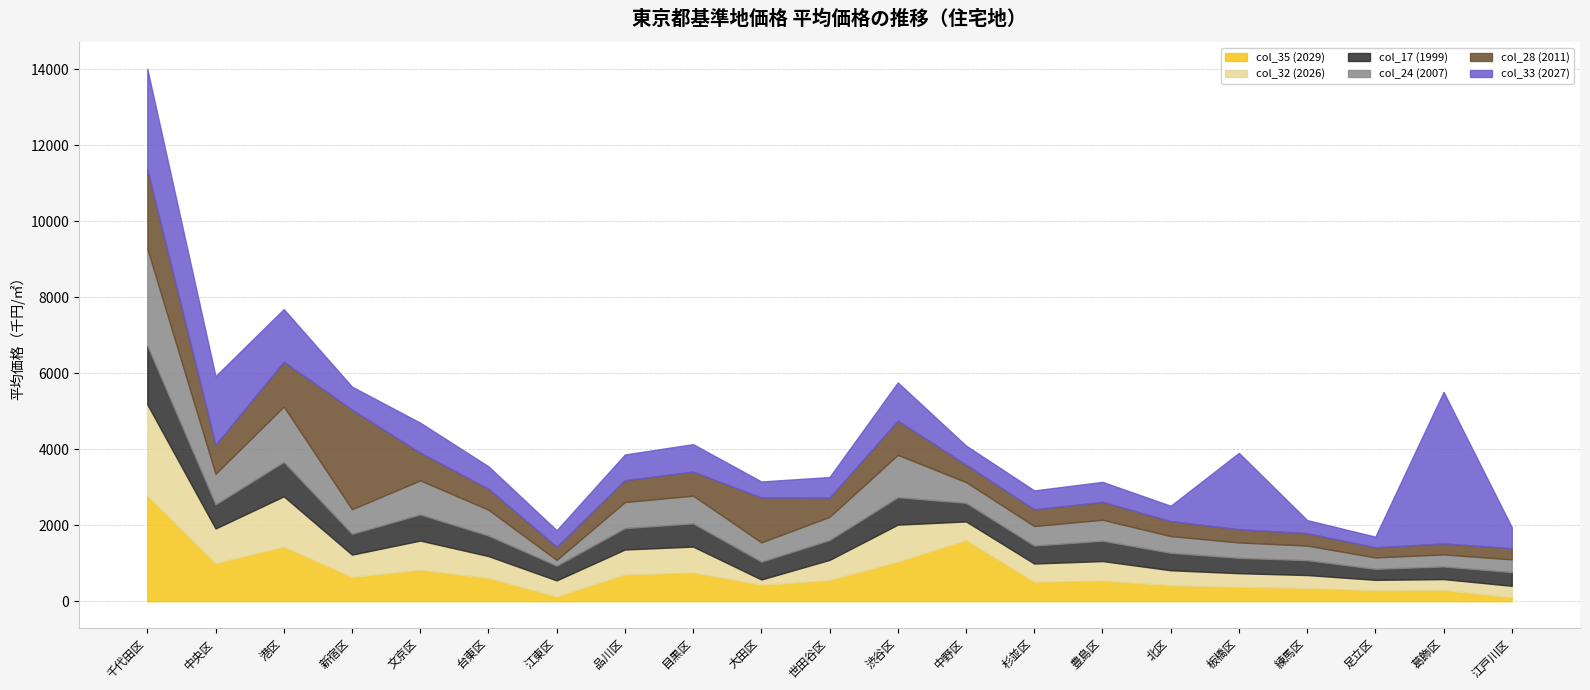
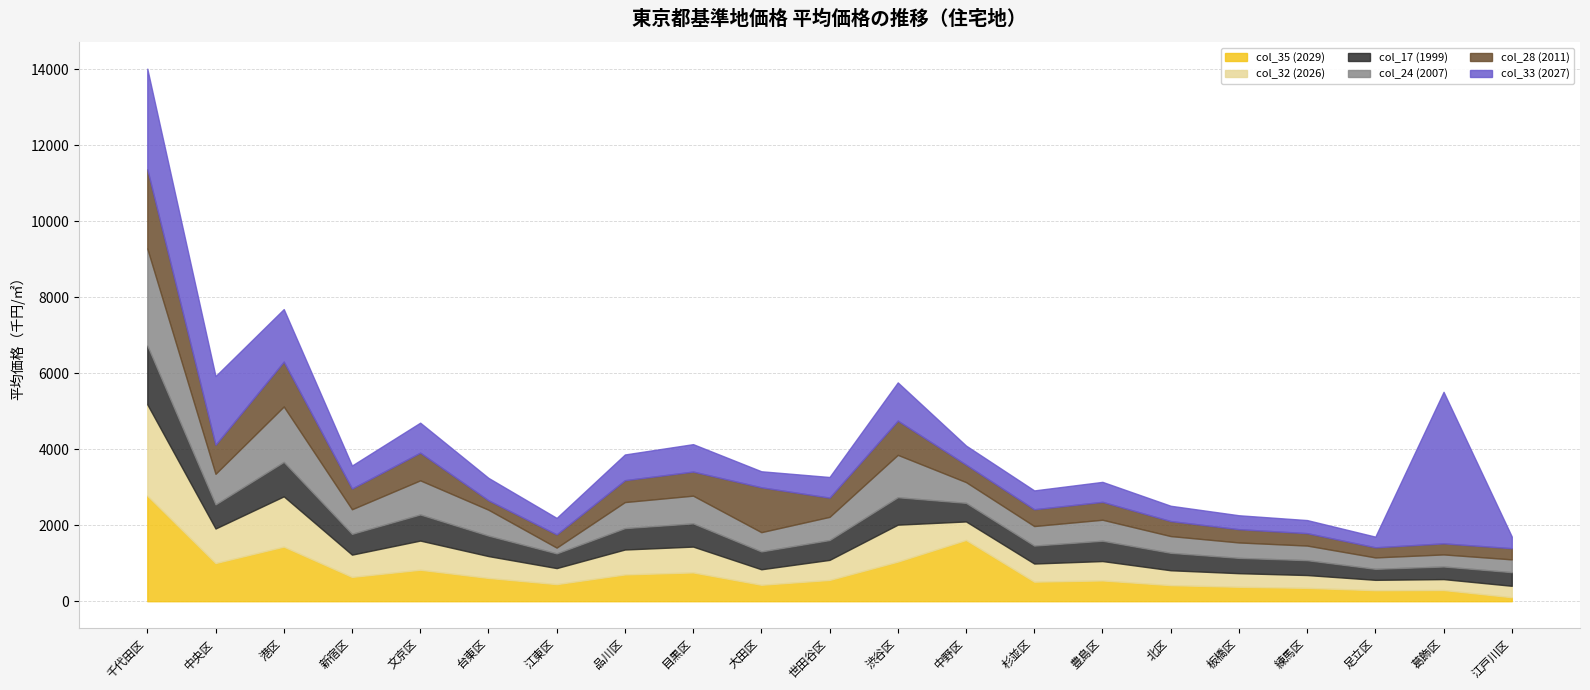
  {
    "col_35 (2029)": {
      "千代田区": 2800,
      "中央区": 1000,
      "港区": 1400,
      "新宿区": 600,
      "文京区": 800,
      "台東区": 600,
-     "江東区": 100,
+     "江東区": 500,
      "品川区": 700,
      "目黒区": 800,
      "大田区": 400,
      "世田谷区": 600,
      "渋谷区": 1000,
      "中野区": 1600,
      "杉並区": 500,
      "豊島区": 500,
      "北区": 400,
      "板橋区": 400,
      "練馬区": 400,
      "足立区": 300,
      "葛飾区": 300,
      "江戸川区": 100
    },
    "col_32 (2026)": {
      "千代田区": 2400,
      "中央区": 900,
      "港区": 1300,
      "新宿区": 600,
      "文京区": 800,
      "台東区": 600,
      "江東区": 400,
      "品川区": 700,
      "目黒区": 700,
-     "大田区": 100,
+     "大田区": 400,
      "世田谷区": 500,
      "渋谷区": 1000,
      "中野区": 500,
      "杉並区": 500,
      "豊島区": 500,
      "北区": 400,
      "板橋区": 400,
      "練馬区": 300,
      "足立区": 300,
      "葛飾区": 300,
      "江戸川区": 300
    },
    "col_17 (1999)": {
      "千代田区": 1500,
      "中央区": 600,
      "港区": 900,
      "新宿区": 500,
      "文京区": 700,
      "台東区": 500,
      "江東区": 400,
      "品川区": 600,
      "目黒区": 600,
      "大田区": 500,
      "世田谷区": 500,
      "渋谷区": 700,
      "中野区": 500,
      "杉並区": 500,
      "豊島区": 500,
      "北区": 500,
      "板橋区": 400,
      "練馬区": 400,
      "足立区": 300,
      "葛飾区": 300,
      "江戸川区": 400
    },
    "col_24 (2007)": {
      "千代田区": 2600,
      "中央区": 800,
      "港区": 1500,
      "新宿区": 600,
      "文京区": 900,
      "台東区": 700,
      "江東区": 200,
      "品川区": 700,
      "目黒区": 700,
      "大田区": 500,
      "世田谷区": 600,
      "渋谷区": 1100,
      "中野区": 500,
      "杉並区": 500,
      "豊島区": 600,
      "北区": 400,
      "板橋区": 400,
      "練馬区": 400,
      "足立区": 300,
      "葛飾区": 300,
      "江戸川区": 300
    },
    "col_28 (2011)": {
      "千代田区": 2100,
      "中央区": 800,
      "港区": 1200,
-     "新宿区": 2600,
+     "新宿区": 500,
      "文京区": 700,
-     "台東区": 600,
+     "台東区": 200,
      "江東区": 300,
      "品川区": 600,
      "目黒区": 600,
      "大田区": 1200,
      "世田谷区": 500,
      "渋谷区": 900,
      "中野区": 500,
      "杉並区": 400,
      "豊島区": 500,
      "北区": 400,
      "板橋区": 300,
      "練馬区": 300,
      "足立区": 300,
      "葛飾区": 300,
      "江戸川区": 300
    },
    "col_33 (2027)": {
      "千代田区": 2600,
      "中央区": 1800,
      "港区": 1400,
      "新宿区": 600,
      "文京区": 800,
      "台東区": 600,
      "江東区": 400,
      "品川区": 700,
      "目黒区": 700,
      "大田区": 400,
      "世田谷区": 500,
      "渋谷区": 1000,
      "中野区": 500,
      "杉並区": 500,
      "豊島区": 500,
      "北区": 400,
-     "板橋区": 2000,
+     "板橋区": 400,
      "練馬区": 300,
      "足立区": 300,
      "葛飾区": 4000,
-     "江戸川区": 600
+     "江戸川区": 300
    }
  }
